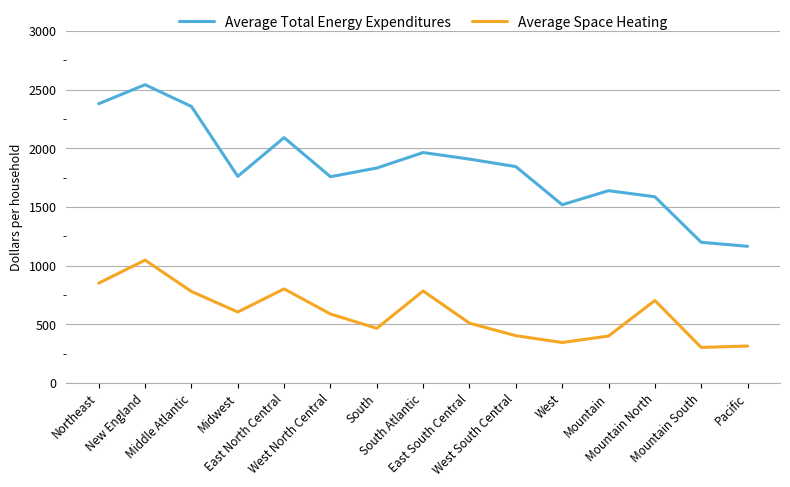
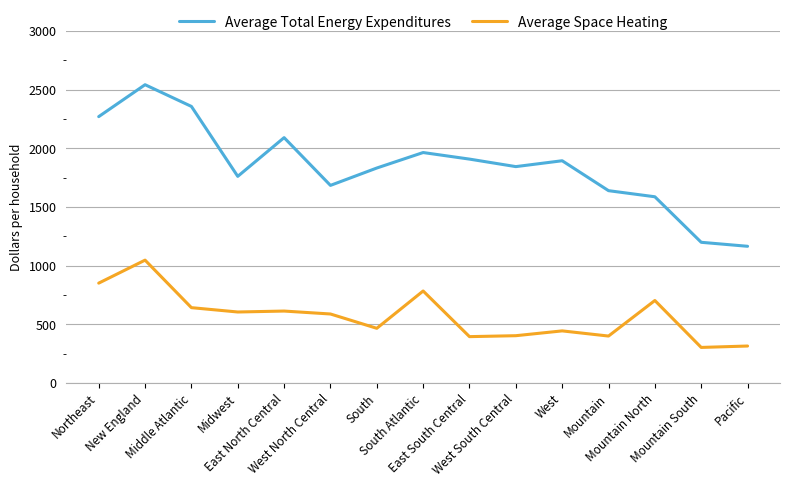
  {
    "Average Total Energy Expenditures": {
-     "Northeast": 2380,
+     "Northeast": 2270,
      "New England": 2540,
      "Middle Atlantic": 2360,
      "Midwest": 1760,
      "East North Central": 2090,
-     "West North Central": 1760,
+     "West North Central": 1680,
      "South": 1830,
      "South Atlantic": 1960,
      "East South Central": 1910,
      "West South Central": 1840,
-     "West": 1520,
+     "West": 1890,
      "Mountain": 1640,
      "Mountain North": 1590,
      "Mountain South": 1200,
      "Pacific": 1160
    },
    "Average Space Heating": {
      "Northeast": 850,
      "New England": 1050,
-     "Middle Atlantic": 780,
+     "Middle Atlantic": 640,
      "Midwest": 600,
-     "East North Central": 800,
+     "East North Central": 610,
      "West North Central": 590,
      "South": 470,
      "South Atlantic": 780,
-     "East South Central": 510,
+     "East South Central": 390,
      "West South Central": 400,
-     "West": 340,
+     "West": 440,
      "Mountain": 400,
      "Mountain North": 700,
      "Mountain South": 300,
      "Pacific": 310
    }
  }
